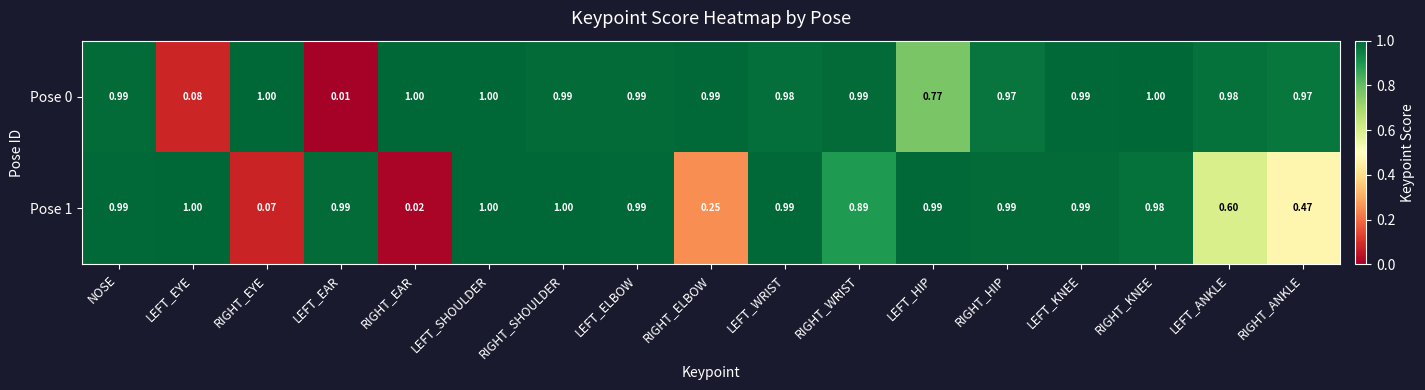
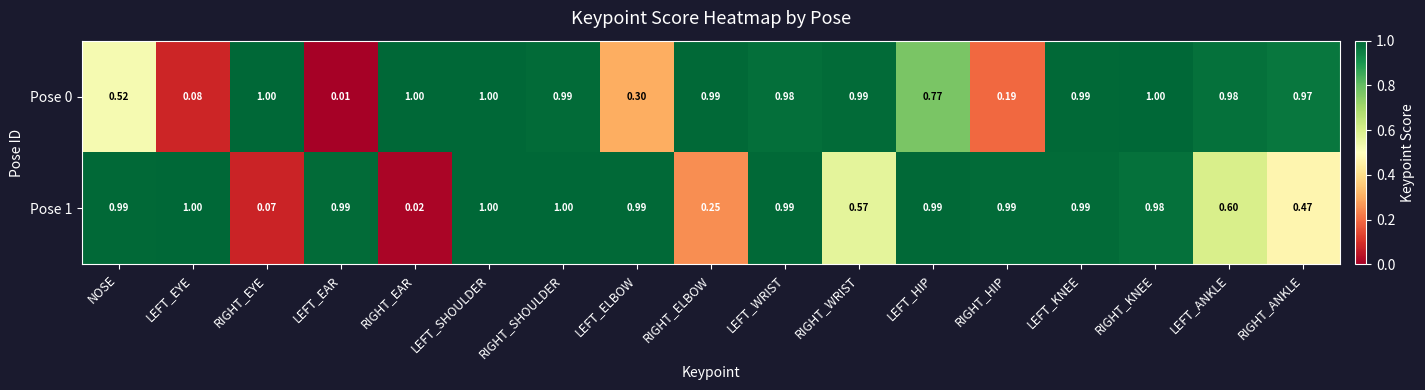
  {
    "Pose 0": {
-     "NOSE": 0.99,
+     "NOSE": 0.52,
      "LEFT_EYE": 0.08,
      "RIGHT_EYE": 1.00,
      "LEFT_EAR": 0.01,
      "RIGHT_EAR": 1.00,
      "LEFT_SHOULDER": 1.00,
      "RIGHT_SHOULDER": 0.99,
-     "LEFT_ELBOW": 0.99,
+     "LEFT_ELBOW": 0.30,
      "RIGHT_ELBOW": 0.99,
      "LEFT_WRIST": 0.98,
      "RIGHT_WRIST": 0.99,
      "LEFT_HIP": 0.77,
-     "RIGHT_HIP": 0.97,
+     "RIGHT_HIP": 0.19,
      "LEFT_KNEE": 0.99,
      "RIGHT_KNEE": 1.00,
      "LEFT_ANKLE": 0.98,
      "RIGHT_ANKLE": 0.97
    },
    "Pose 1": {
      "NOSE": 0.99,
      "LEFT_EYE": 1.00,
      "RIGHT_EYE": 0.07,
      "LEFT_EAR": 0.99,
      "RIGHT_EAR": 0.02,
      "LEFT_SHOULDER": 1.00,
      "RIGHT_SHOULDER": 1.00,
      "LEFT_ELBOW": 0.99,
      "RIGHT_ELBOW": 0.25,
      "LEFT_WRIST": 0.99,
-     "RIGHT_WRIST": 0.89,
+     "RIGHT_WRIST": 0.57,
      "LEFT_HIP": 0.99,
      "RIGHT_HIP": 0.99,
      "LEFT_KNEE": 0.99,
      "RIGHT_KNEE": 0.98,
      "LEFT_ANKLE": 0.60,
      "RIGHT_ANKLE": 0.47
    }
  }
